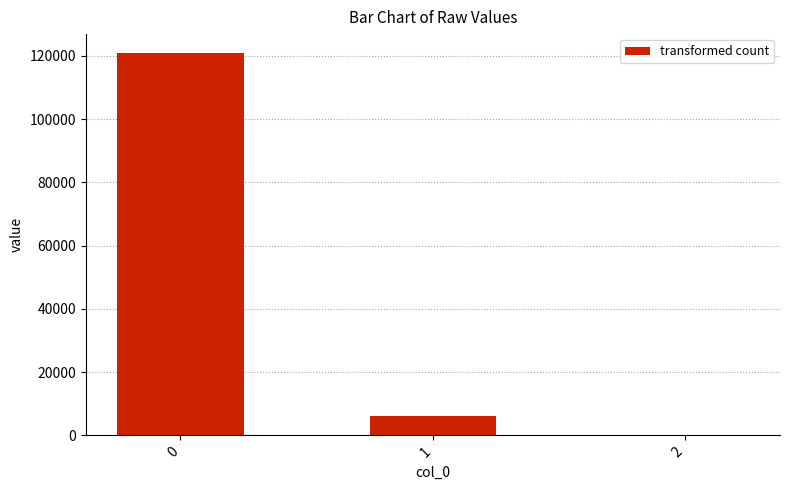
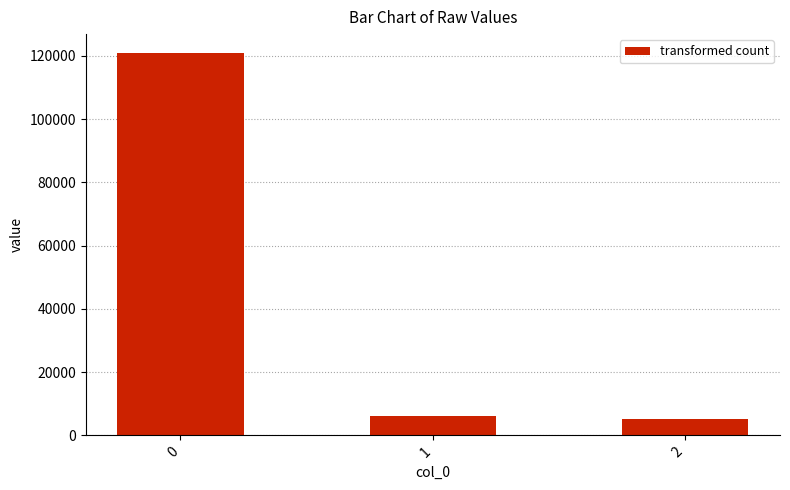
  {
    "0": 121000,
    "1": 6000,
-   "2": 0
+   "2": 5000
  }
